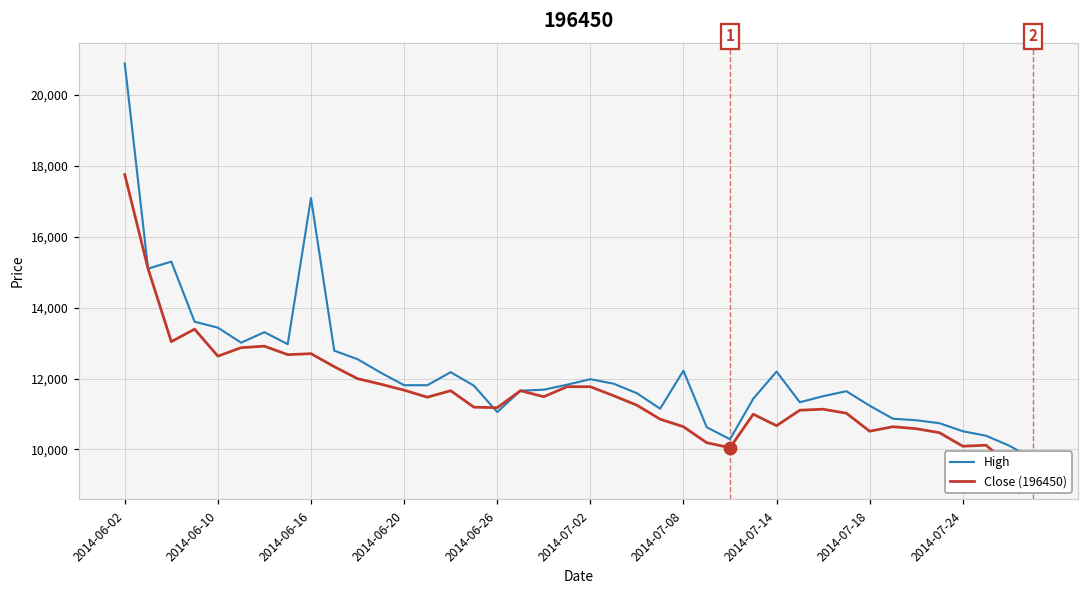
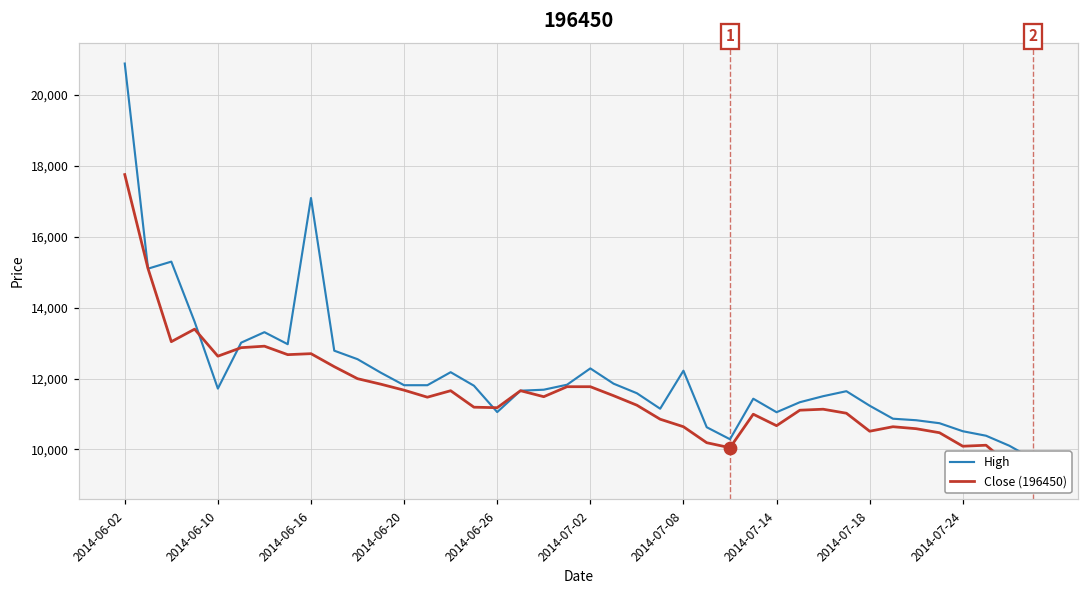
  {
    "High": {
      "2014-06-02": "20,900",
-     "2014-06-10": "13,400",
+     "2014-06-10": "11,700",
      "2014-06-16": "17,100",
      "2014-06-20": "11,800",
      "2014-06-26": "11,100",
-     "2014-07-02": "12,000",
+     "2014-07-02": "12,300",
      "2014-07-08": "12,200",
-     "2014-07-14": "12,200",
+     "2014-07-14": "11,000",
      "2014-07-18": "11,200",
      "2014-07-24": "10,500"
    }
  }
